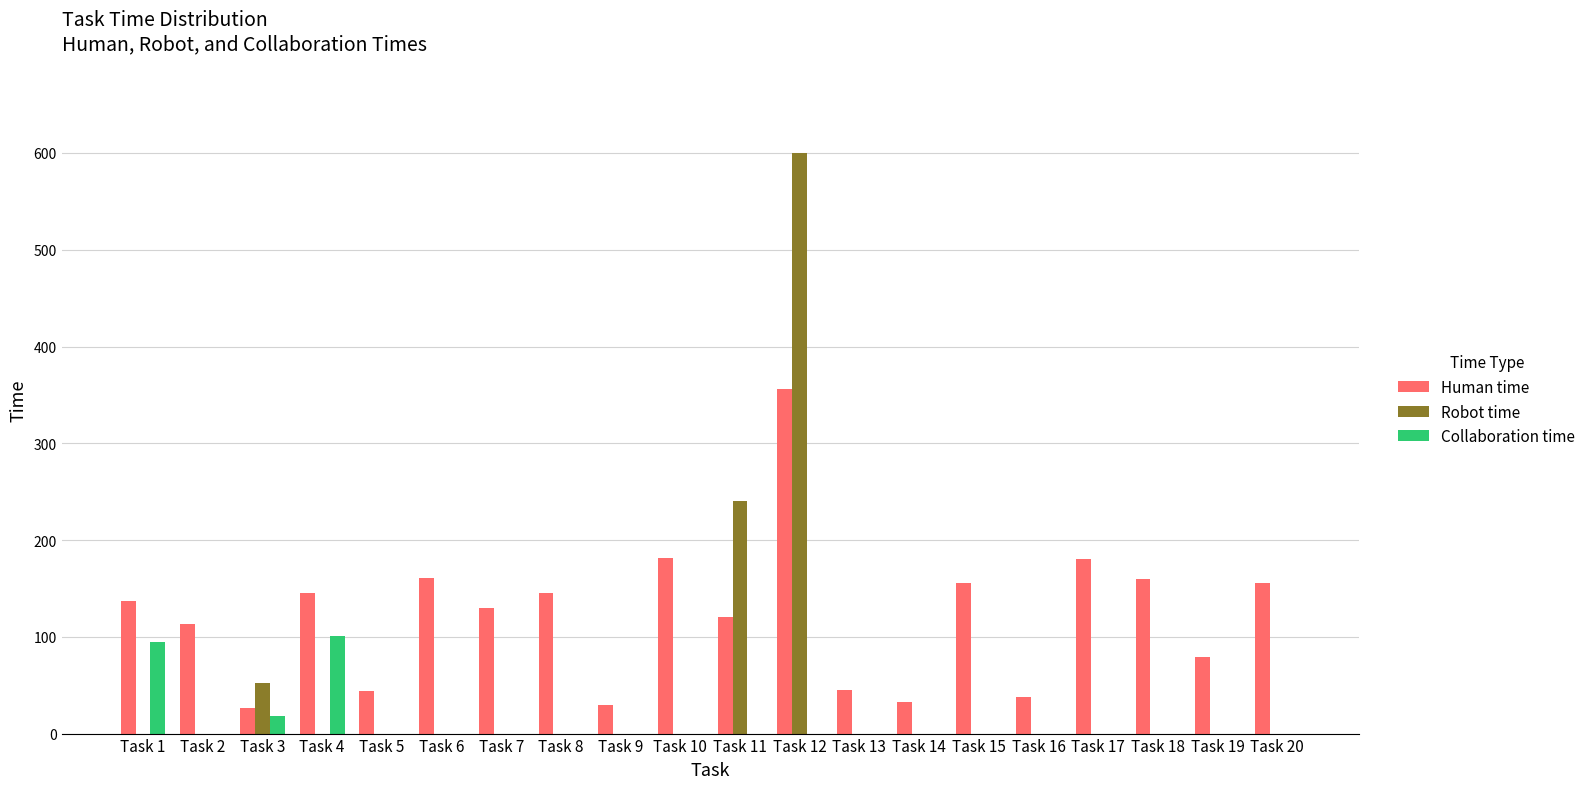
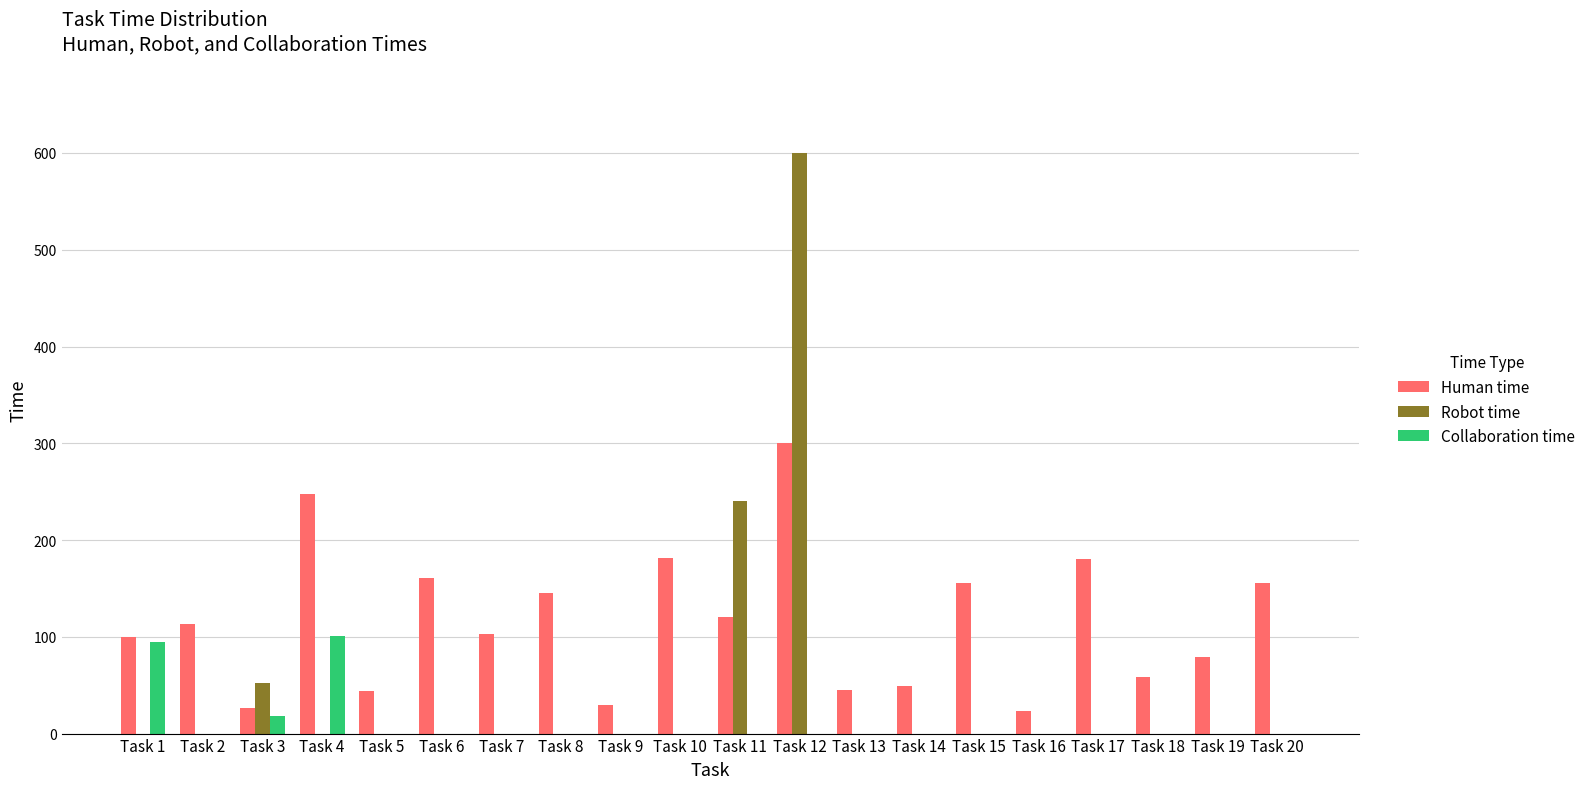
  {
    "Human time": {
-     "Task 1": 140,
+     "Task 1": 100,
      "Task 2": 110,
      "Task 3": 30,
-     "Task 4": 150,
+     "Task 4": 250,
      "Task 5": 40,
      "Task 6": 160,
-     "Task 7": 130,
+     "Task 7": 100,
      "Task 8": 150,
      "Task 9": 30,
      "Task 10": 180,
      "Task 11": 120,
-     "Task 12": 360,
+     "Task 12": 300,
      "Task 13": 50,
-     "Task 14": 30,
+     "Task 14": 50,
      "Task 15": 160,
-     "Task 16": 40,
+     "Task 16": 20,
      "Task 17": 180,
-     "Task 18": 160,
+     "Task 18": 60,
      "Task 19": 80,
      "Task 20": 160
    },
    "Robot time": {
      "Task 1": 0,
      "Task 2": 0,
      "Task 3": 50,
      "Task 4": 0,
      "Task 5": 0,
      "Task 6": 0,
      "Task 7": 0,
      "Task 8": 0,
      "Task 9": 0,
      "Task 10": 0,
      "Task 11": 240,
      "Task 12": 600,
      "Task 13": 0,
      "Task 14": 0,
      "Task 15": 0,
      "Task 16": 0,
      "Task 17": 0,
      "Task 18": 0,
      "Task 19": 0,
      "Task 20": 0
    },
    "Collaboration time": {
      "Task 1": 100,
      "Task 2": 0,
      "Task 3": 20,
      "Task 4": 100,
      "Task 5": 0,
      "Task 6": 0,
      "Task 7": 0,
      "Task 8": 0,
      "Task 9": 0,
      "Task 10": 0,
      "Task 11": 0,
      "Task 12": 0,
      "Task 13": 0,
      "Task 14": 0,
      "Task 15": 0,
      "Task 16": 0,
      "Task 17": 0,
      "Task 18": 0,
      "Task 19": 0,
      "Task 20": 0
    }
  }
